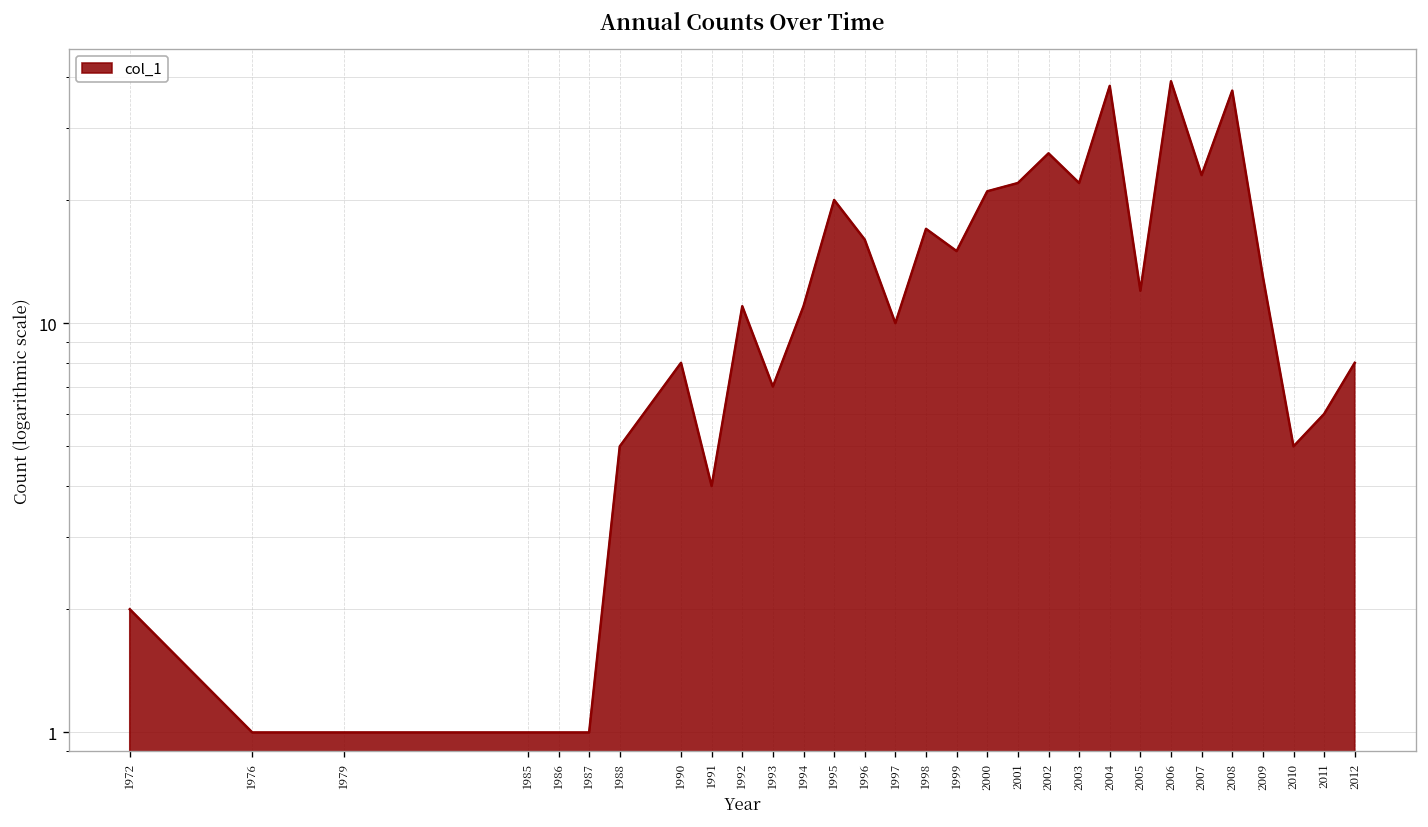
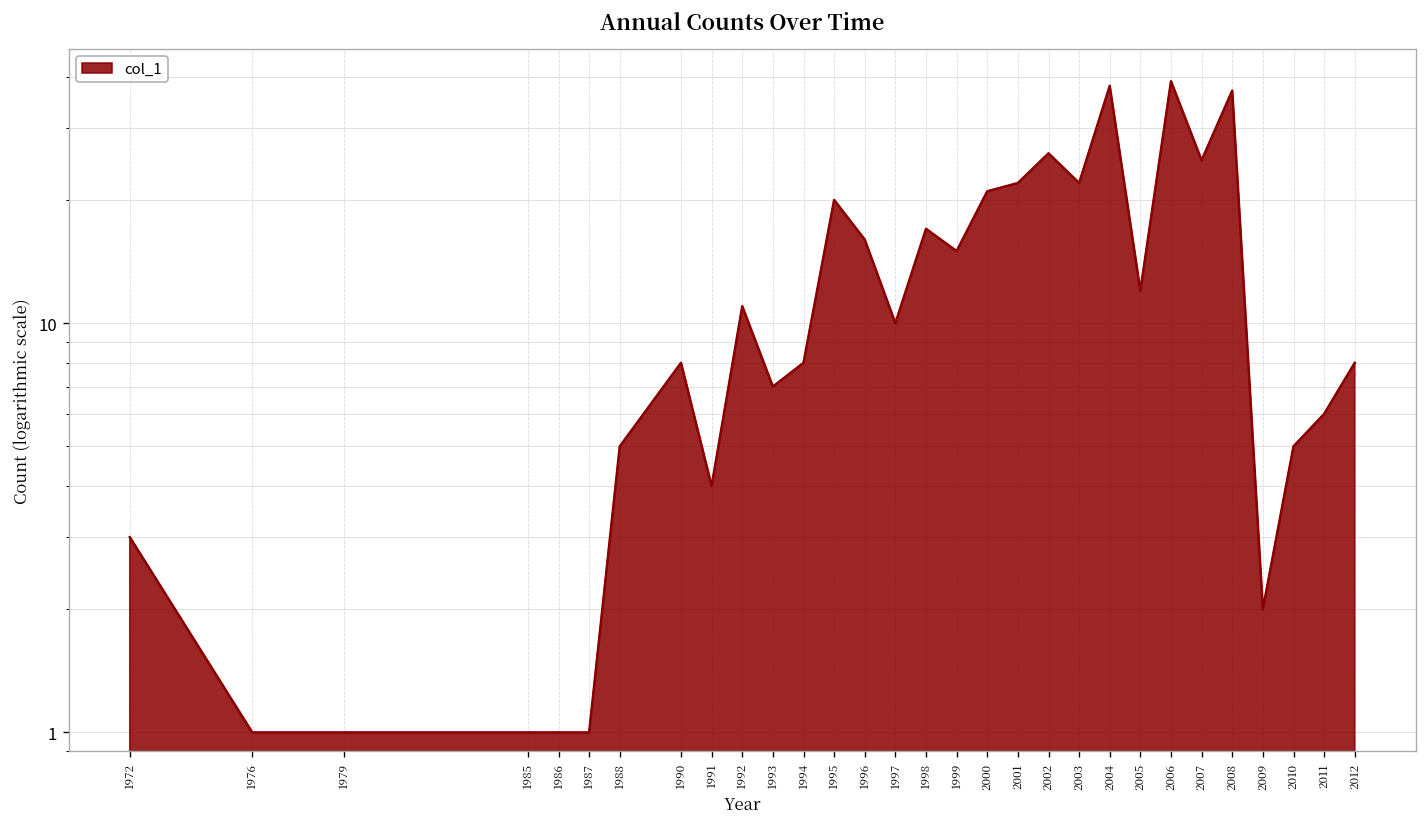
  {
-   "1972": 2,
+   "1972": 3,
    "1976": 1,
    "1979": 1,
    "1985": 1,
    "1986": 1,
    "1987": 1,
    "1988": 5,
    "1990": 8,
    "1991": 4,
    "1992": 11,
    "1993": 7,
-   "1994": 11,
+   "1994": 8,
    "1995": 20,
    "1996": 16,
    "1997": 10,
    "1998": 17,
    "1999": 15,
    "2000": 21,
    "2001": 22,
    "2002": 26,
    "2003": 22,
    "2004": 38,
    "2005": 12,
    "2006": 39,
-   "2007": 23,
+   "2007": 25,
    "2008": 37,
-   "2009": 13,
+   "2009": 2,
    "2010": 5,
    "2011": 6,
    "2012": 8
  }
